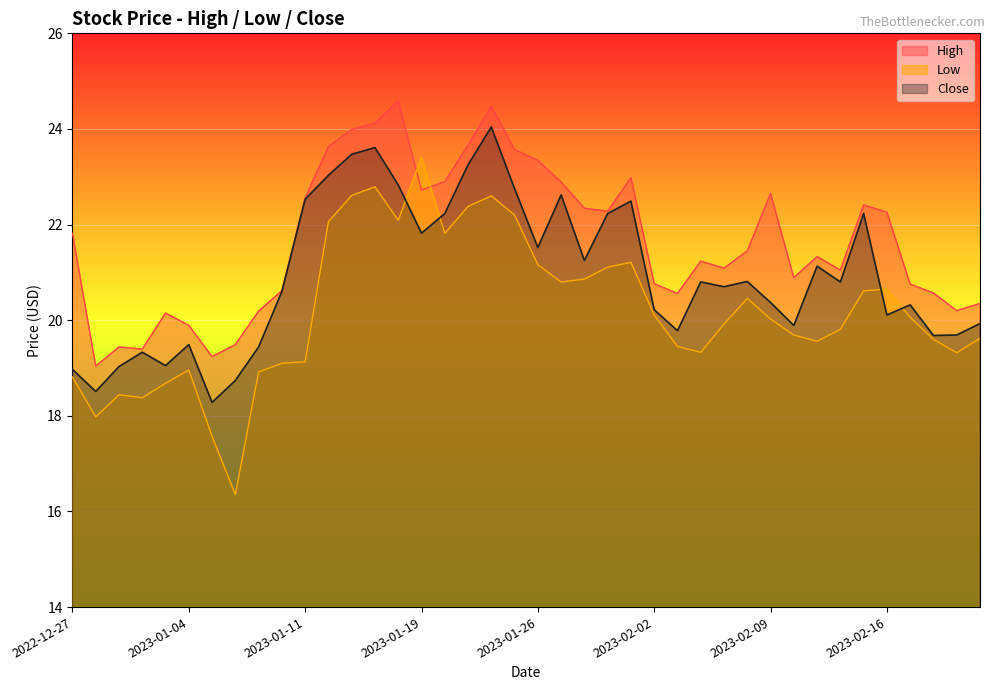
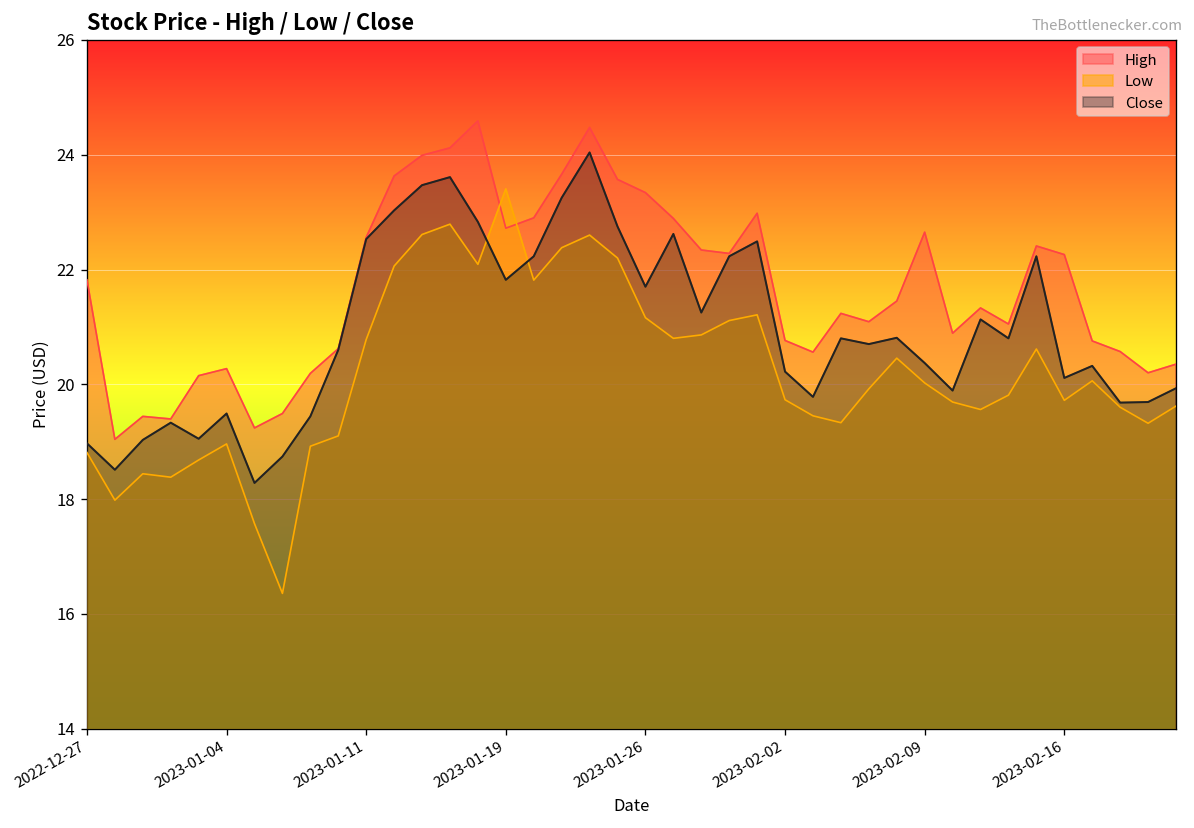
  {
    "High": {
      "2022-12-27": 21.8,
-     "2023-01-04": 19.9,
+     "2023-01-04": 20.3,
      "2023-01-19": 22.7,
      "2023-01-26": 23.3,
      "2023-02-02": 20.8,
      "2023-02-09": 22.7,
      "2023-02-16": 22.3
    },
    "Low": {
      "2022-12-27": 18.8,
      "2023-01-04": 19.0,
-     "2023-01-11": 19.1,
+     "2023-01-11": 20.8,
      "2023-01-19": 23.4,
      "2023-01-26": 21.2,
-     "2023-02-02": 20.1,
+     "2023-02-02": 19.7,
      "2023-02-09": 20.0,
-     "2023-02-16": 20.7
+     "2023-02-16": 19.7
    },
    "Close": {
      "2022-12-27": 19.0,
      "2023-01-04": 19.5,
      "2023-01-19": 21.8,
-     "2023-01-26": 21.5,
+     "2023-01-26": 21.7,
      "2023-02-02": 20.2,
      "2023-02-09": 20.4,
      "2023-02-16": 20.1
    }
  }
